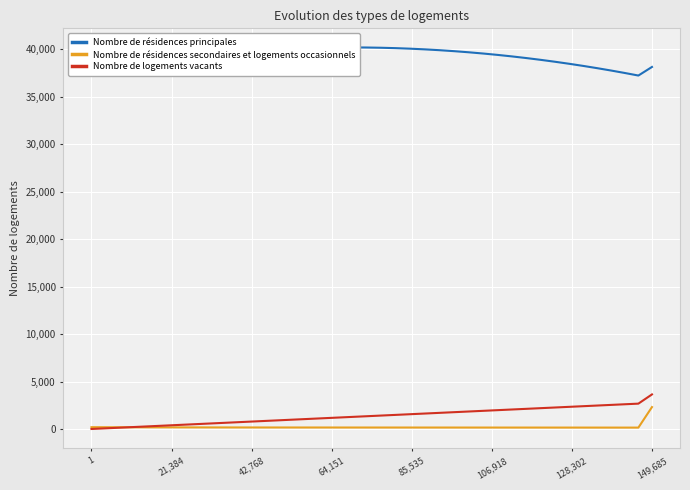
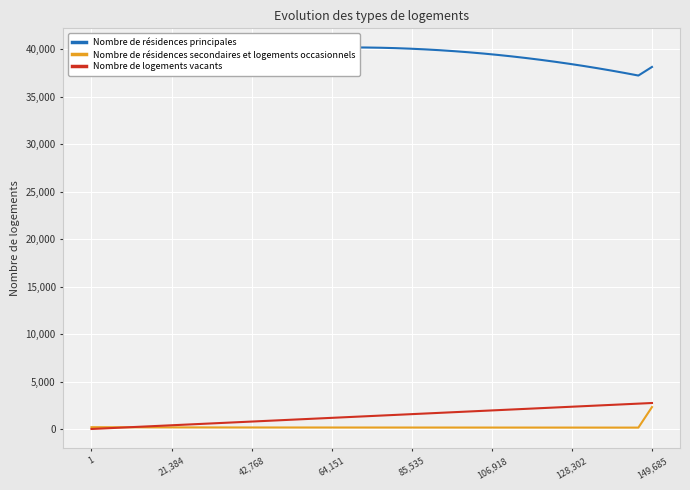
  {
    "Nombre de résidences principales": {
      "149,685": "38,000"
    },
    "Nombre de résidences secondaires et logements occasionnels": {
      "149,685": "2,000"
    },
    "Nombre de logements vacants": {
-     "149,685": "4,000"
+     "149,685": "3,000"
    }
  }
